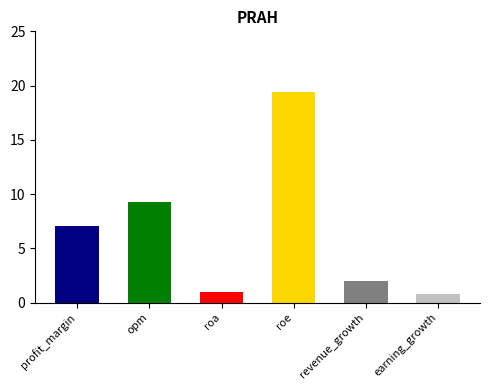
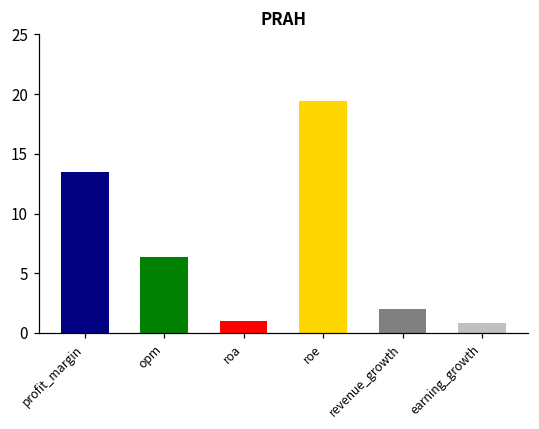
  {
-   "profit_margin": 7.1,
-   "opm": 9.3,
+   "profit_margin": 13.5,
+   "opm": 6.4,
    "roa": 1.0,
    "roe": 19.4,
    "revenue_growth": 2.0,
    "earning_growth": 0.8
  }
